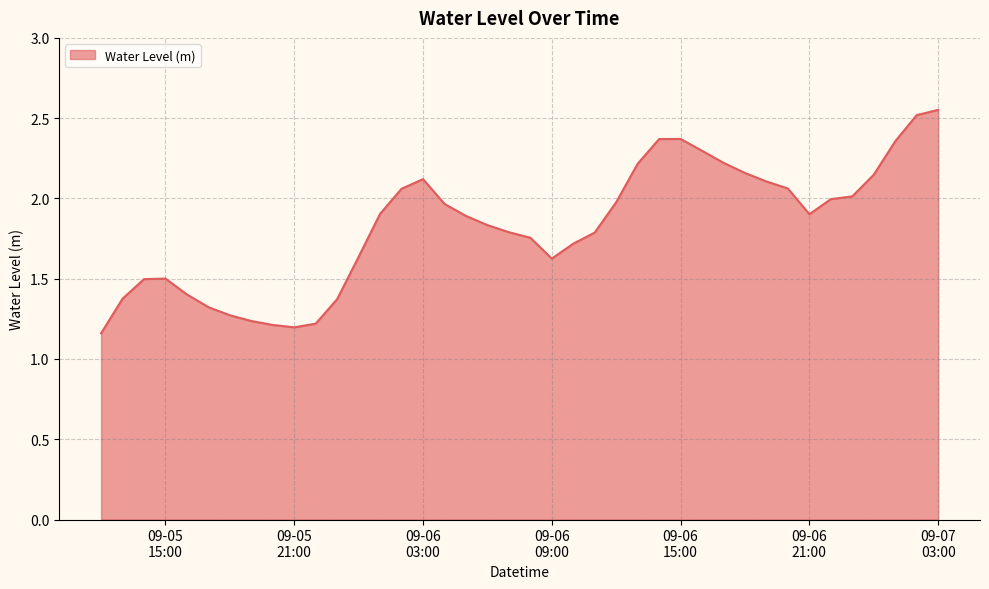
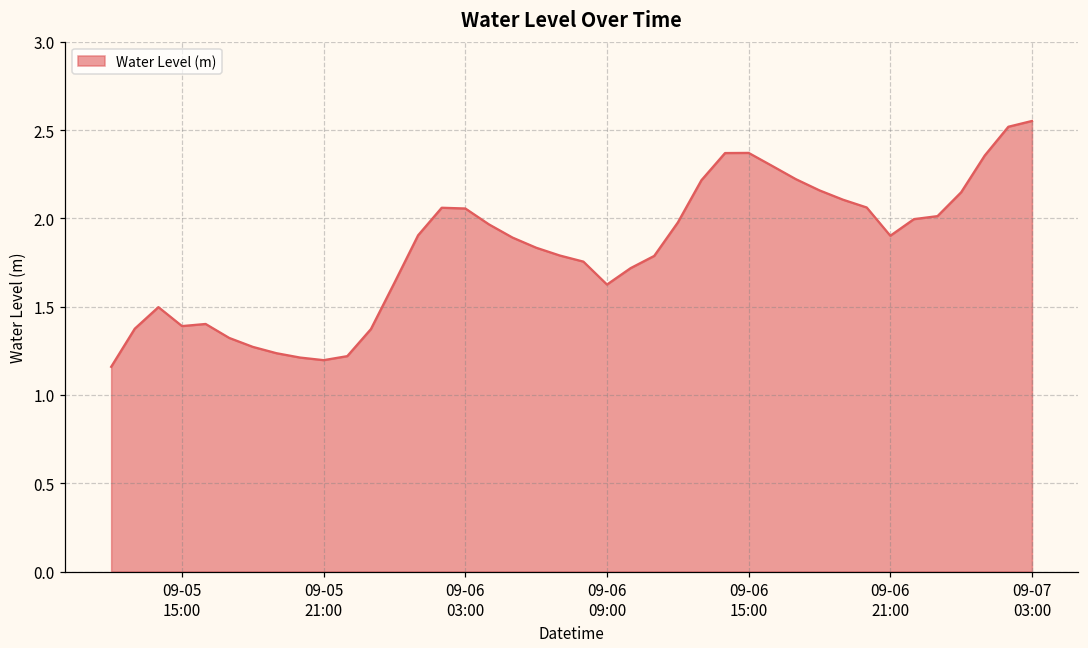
  {
-   "09-05 15:00": 1.50,
+   "09-05 15:00": 1.39,
    "09-05 21:00": 1.20,
-   "09-06 03:00": 2.12,
+   "09-06 03:00": 2.06,
    "09-06 09:00": 1.63,
    "09-06 15:00": 2.37,
    "09-06 21:00": 1.90,
    "09-07 03:00": 2.55
  }
